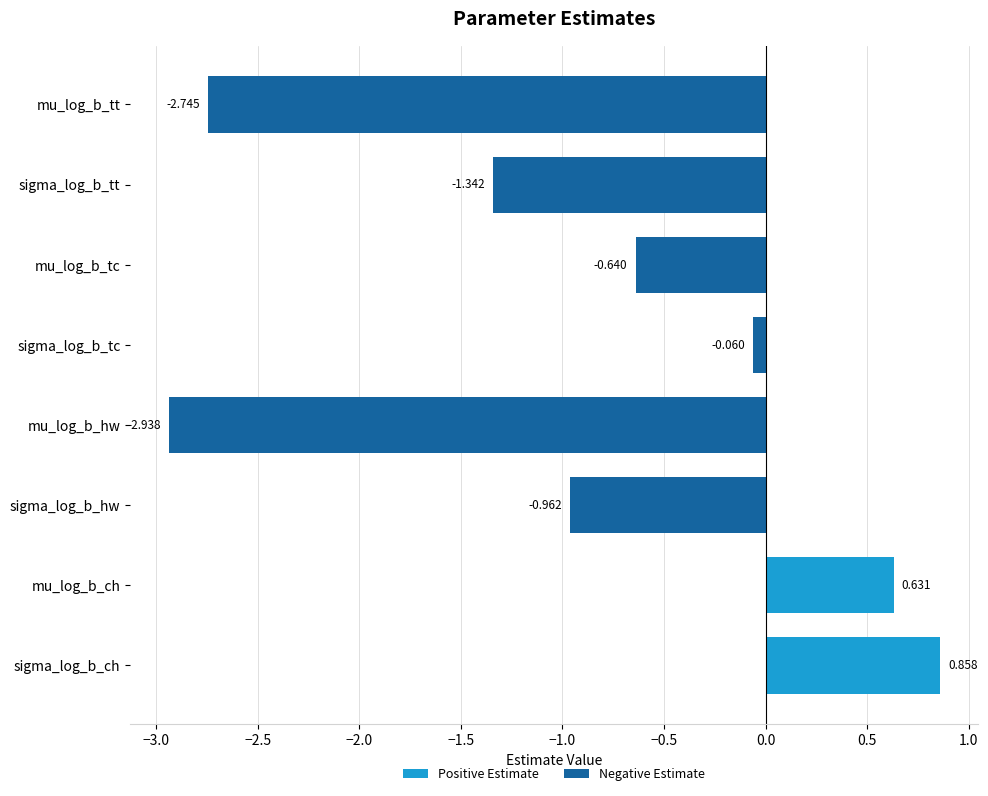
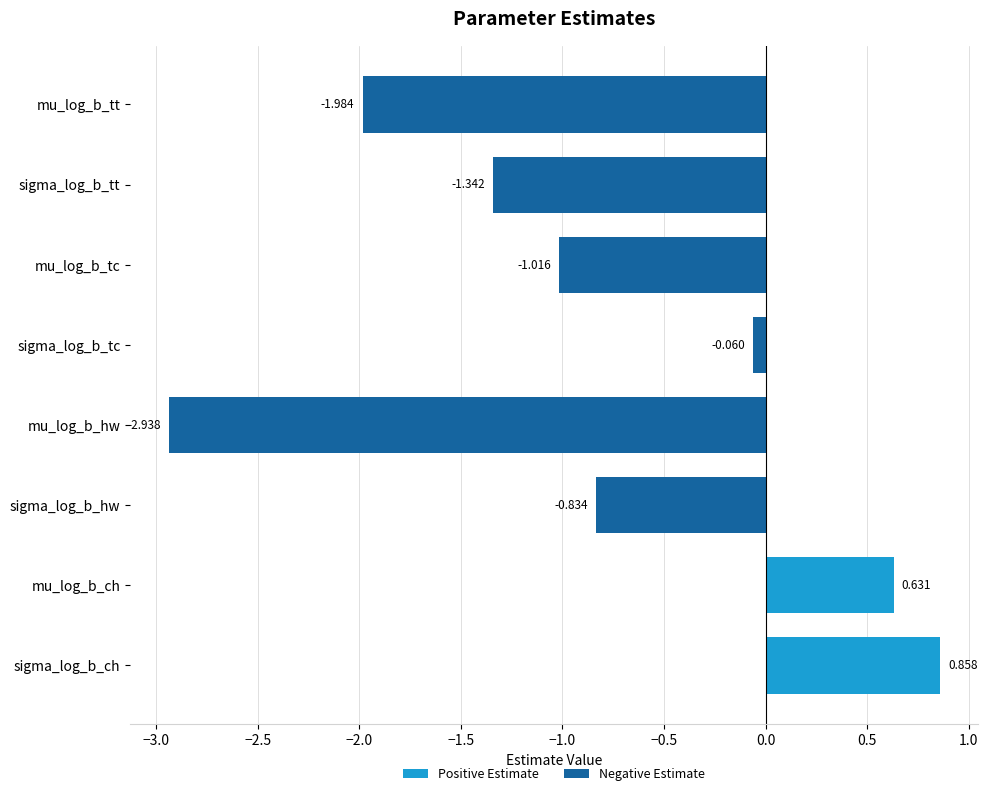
  {
    "Positive Estimate": {
      "mu_log_b_ch": 0.631,
      "sigma_log_b_ch": 0.858
    },
    "Negative Estimate": {
-     "mu_log_b_tt": -2.745,
+     "mu_log_b_tt": -1.984,
      "sigma_log_b_tt": -1.342,
-     "mu_log_b_tc": -0.640,
+     "mu_log_b_tc": -1.016,
      "sigma_log_b_tc": -0.060,
      "mu_log_b_hw": -2.938,
-     "sigma_log_b_hw": -0.962
+     "sigma_log_b_hw": -0.834
    }
  }
